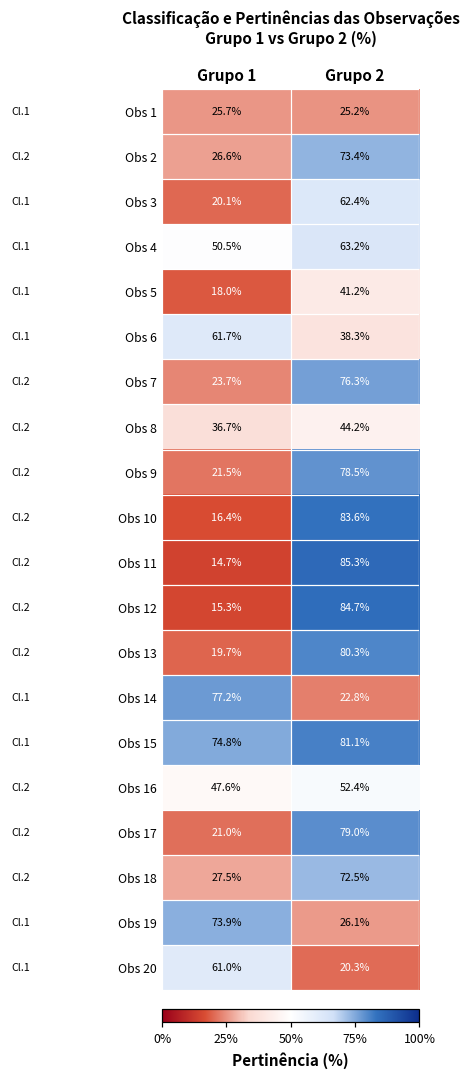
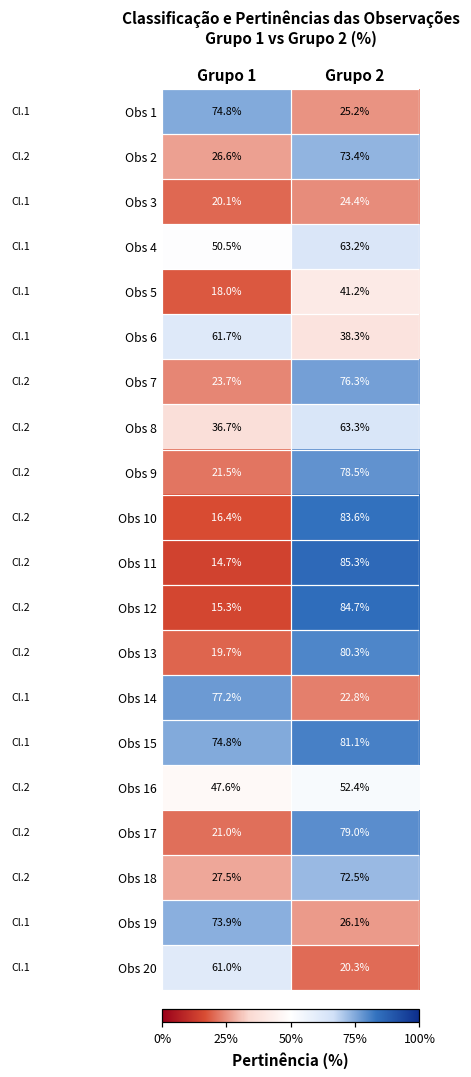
  {
    "Obs 1": {
-     "Grupo 1": "25.7%",
+     "Grupo 1": "74.8%",
      "Grupo 2": "25.2%"
    },
    "Obs 2": {
      "Grupo 1": "26.6%",
      "Grupo 2": "73.4%"
    },
    "Obs 3": {
      "Grupo 1": "20.1%",
-     "Grupo 2": "62.4%"
+     "Grupo 2": "24.4%"
    },
    "Obs 4": {
      "Grupo 1": "50.5%",
      "Grupo 2": "63.2%"
    },
    "Obs 5": {
      "Grupo 1": "18.0%",
      "Grupo 2": "41.2%"
    },
    "Obs 6": {
      "Grupo 1": "61.7%",
      "Grupo 2": "38.3%"
    },
    "Obs 7": {
      "Grupo 1": "23.7%",
      "Grupo 2": "76.3%"
    },
    "Obs 8": {
      "Grupo 1": "36.7%",
-     "Grupo 2": "44.2%"
+     "Grupo 2": "63.3%"
    },
    "Obs 9": {
      "Grupo 1": "21.5%",
      "Grupo 2": "78.5%"
    },
    "Obs 10": {
      "Grupo 1": "16.4%",
      "Grupo 2": "83.6%"
    },
    "Obs 11": {
      "Grupo 1": "14.7%",
      "Grupo 2": "85.3%"
    },
    "Obs 12": {
      "Grupo 1": "15.3%",
      "Grupo 2": "84.7%"
    },
    "Obs 13": {
      "Grupo 1": "19.7%",
      "Grupo 2": "80.3%"
    },
    "Obs 14": {
      "Grupo 1": "77.2%",
      "Grupo 2": "22.8%"
    },
    "Obs 15": {
      "Grupo 1": "74.8%",
      "Grupo 2": "81.1%"
    },
    "Obs 16": {
      "Grupo 1": "47.6%",
      "Grupo 2": "52.4%"
    },
    "Obs 17": {
      "Grupo 1": "21.0%",
      "Grupo 2": "79.0%"
    },
    "Obs 18": {
      "Grupo 1": "27.5%",
      "Grupo 2": "72.5%"
    },
    "Obs 19": {
      "Grupo 1": "73.9%",
      "Grupo 2": "26.1%"
    },
    "Obs 20": {
      "Grupo 1": "61.0%",
      "Grupo 2": "20.3%"
    }
  }
